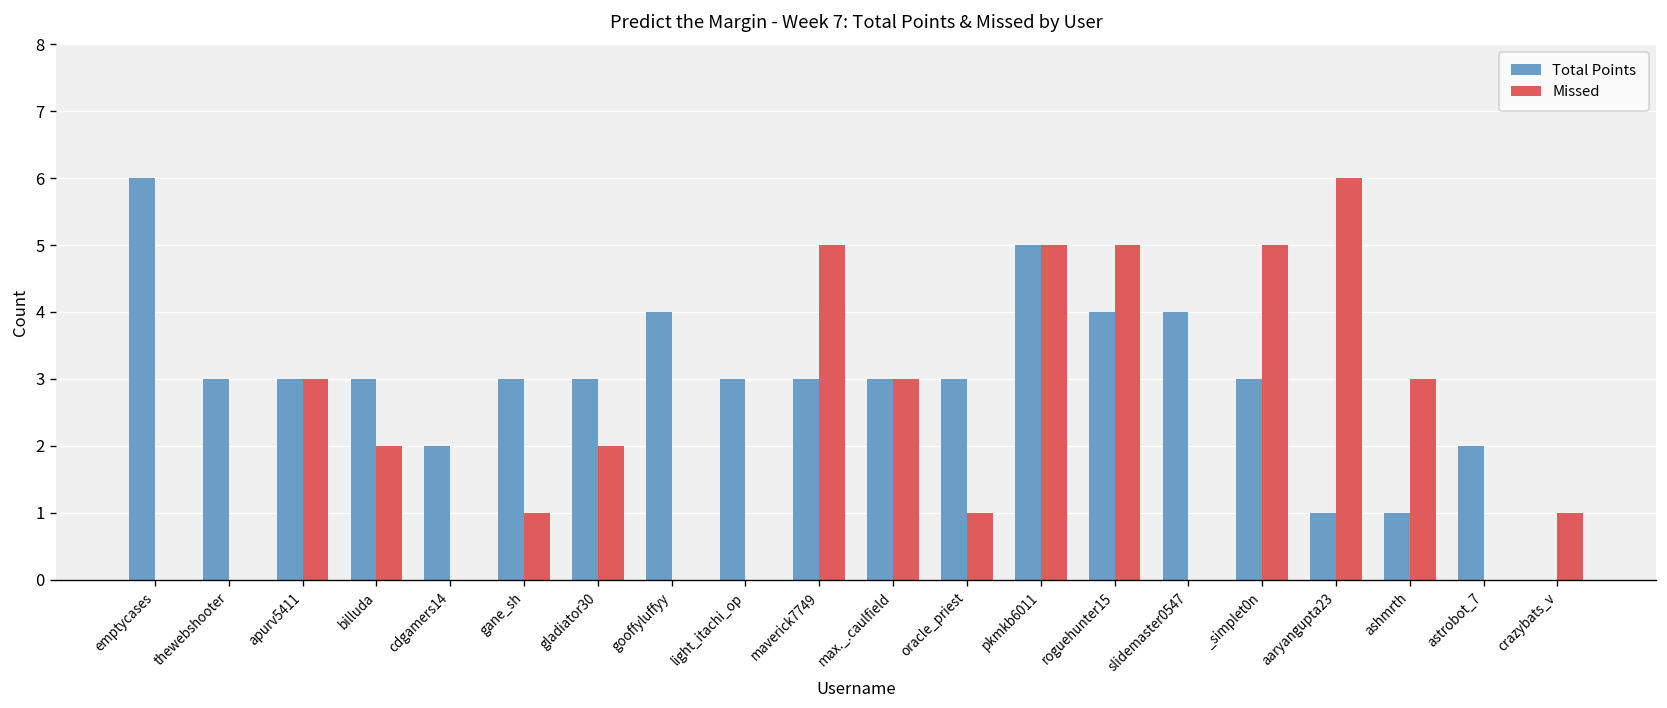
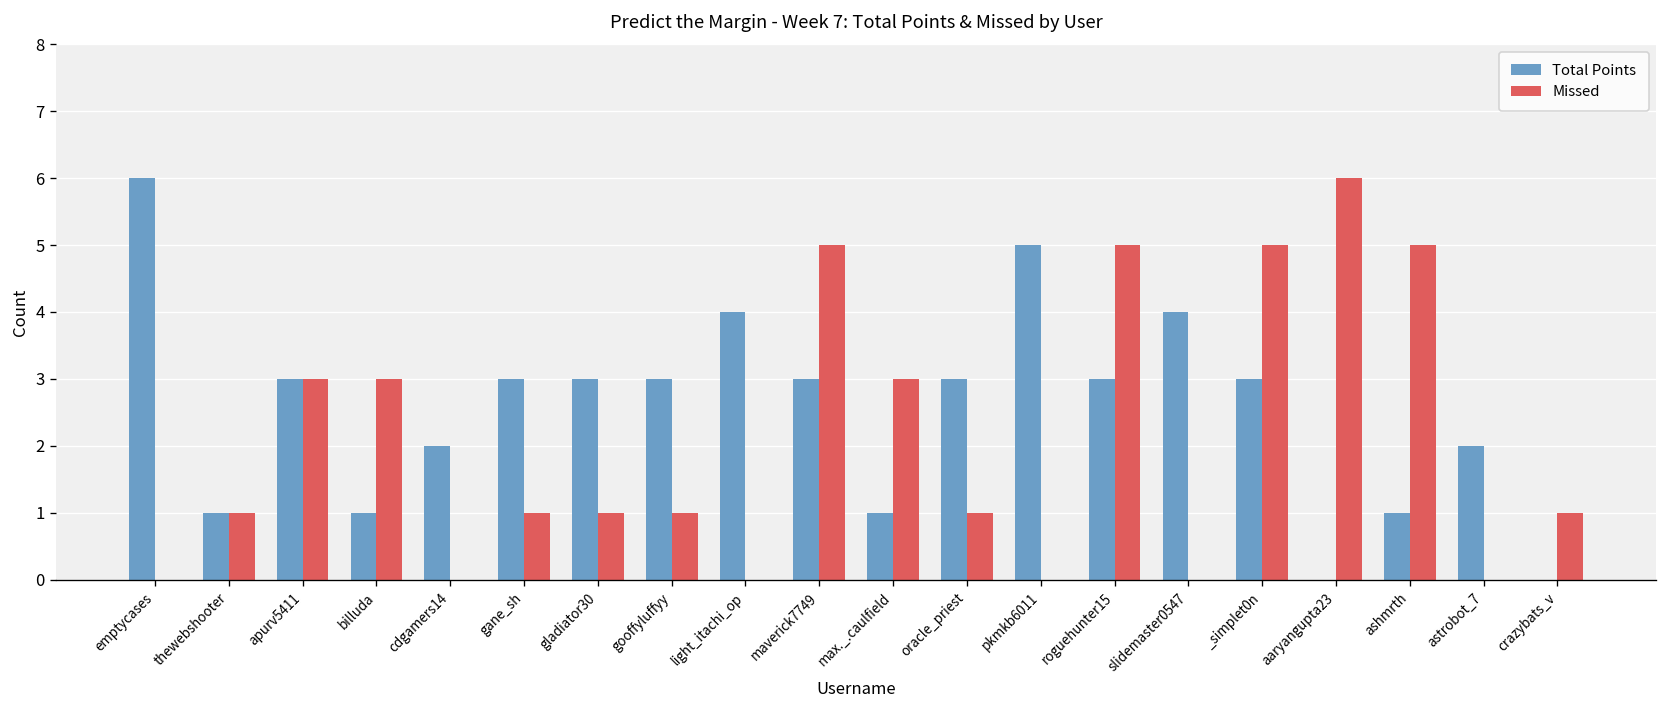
  {
    "Total Points": {
      "emptycases": 6,
-     "thewebshooter": 3,
+     "thewebshooter": 1,
      "apurv5411": 3,
-     "billuda": 3,
+     "billuda": 1,
      "cdgamers14": 2,
      "gane_sh": 3,
      "gladiator30": 3,
-     "gooffyluffyy": 4,
-     "light_itachi_op": 3,
+     "gooffyluffyy": 3,
+     "light_itachi_op": 4,
      "maverick7749": 3,
-     "max._.caulfield": 3,
+     "max._.caulfield": 1,
      "oracle_priest": 3,
      "pkmkb6011": 5,
-     "roguehunter15": 4,
+     "roguehunter15": 3,
      "slidemaster0547": 4,
      "_simplet0n": 3,
-     "aaryangupta23": 1,
+     "aaryangupta23": 0,
      "ashmrth": 1,
      "astrobot_7": 2,
      "crazybats_v": 0
    },
    "Missed": {
      "emptycases": 0,
-     "thewebshooter": 0,
+     "thewebshooter": 1,
      "apurv5411": 3,
-     "billuda": 2,
+     "billuda": 3,
      "cdgamers14": 0,
      "gane_sh": 1,
-     "gladiator30": 2,
-     "gooffyluffyy": 0,
+     "gladiator30": 1,
+     "gooffyluffyy": 1,
      "light_itachi_op": 0,
      "maverick7749": 5,
      "max._.caulfield": 3,
      "oracle_priest": 1,
-     "pkmkb6011": 5,
+     "pkmkb6011": 0,
      "roguehunter15": 5,
      "slidemaster0547": 0,
      "_simplet0n": 5,
      "aaryangupta23": 6,
-     "ashmrth": 3,
+     "ashmrth": 5,
      "astrobot_7": 0,
      "crazybats_v": 1
    }
  }
